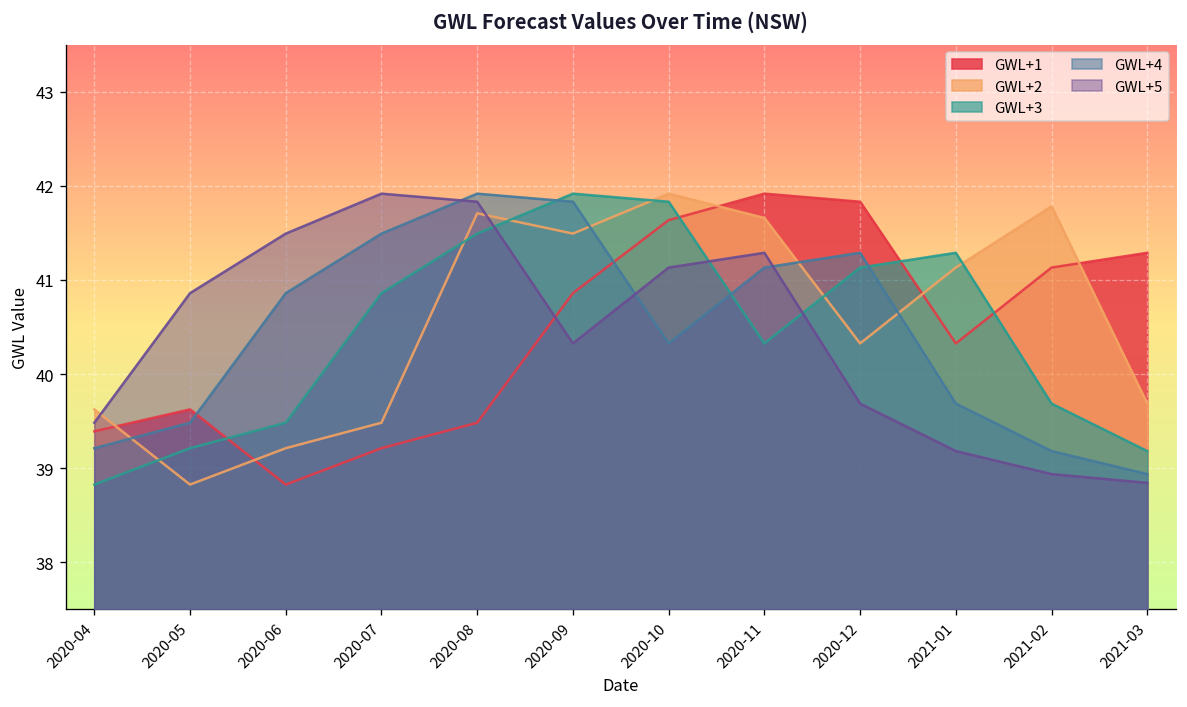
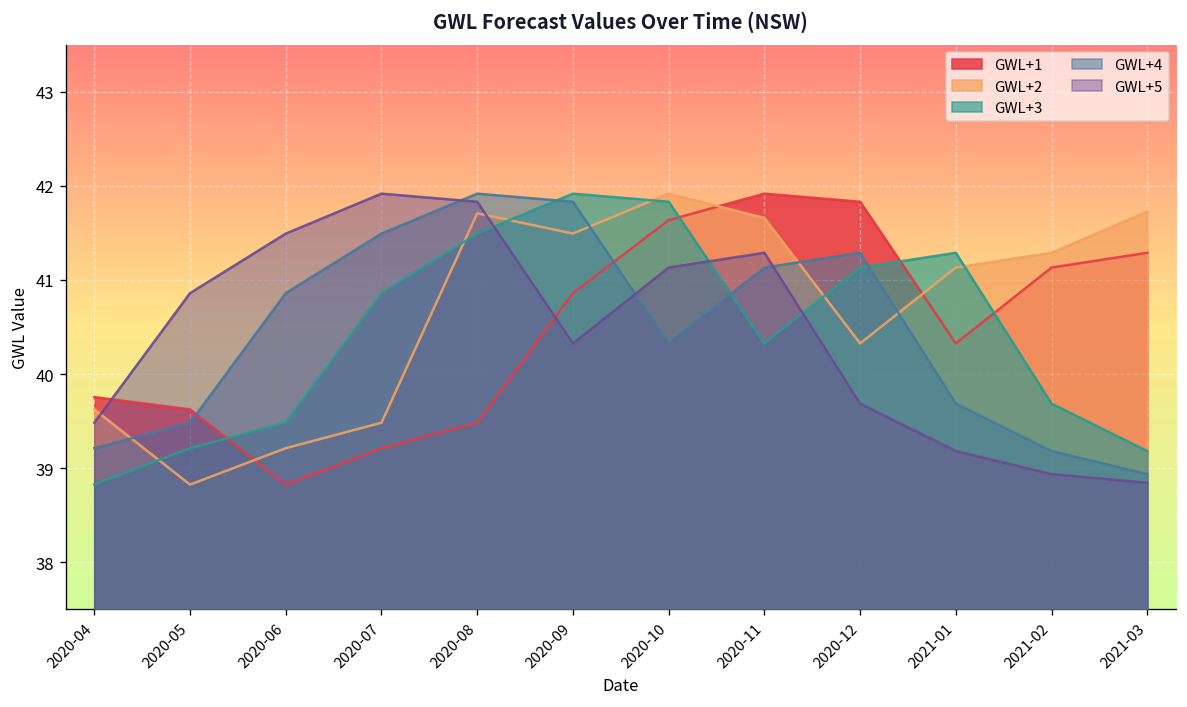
  {
    "GWL+1": {
-     "2020-04": 39.4,
+     "2020-04": 39.8,
      "2020-05": 39.6,
      "2020-06": 38.8,
      "2020-07": 39.2,
      "2020-08": 39.5,
      "2020-09": 40.9,
      "2020-10": 41.6,
      "2020-11": 41.9,
      "2020-12": 41.8,
      "2021-01": 40.3,
      "2021-02": 41.1,
      "2021-03": 41.3
    },
    "GWL+2": {
      "2020-04": 39.6,
      "2020-05": 38.8,
      "2020-06": 39.2,
      "2020-07": 39.5,
      "2020-08": 41.7,
      "2020-09": 41.5,
      "2020-10": 41.9,
      "2020-11": 41.7,
      "2020-12": 40.3,
      "2021-01": 41.1,
-     "2021-02": 41.8,
-     "2021-03": 39.7
+     "2021-02": 41.3,
+     "2021-03": 41.7
    }
  }
